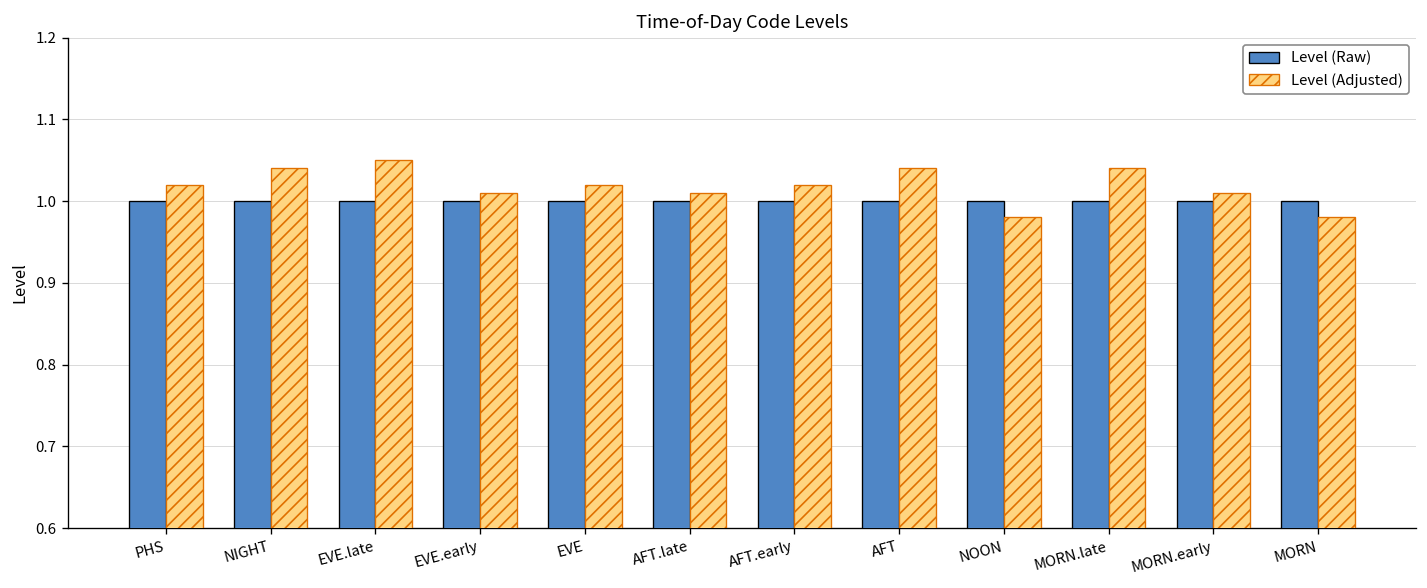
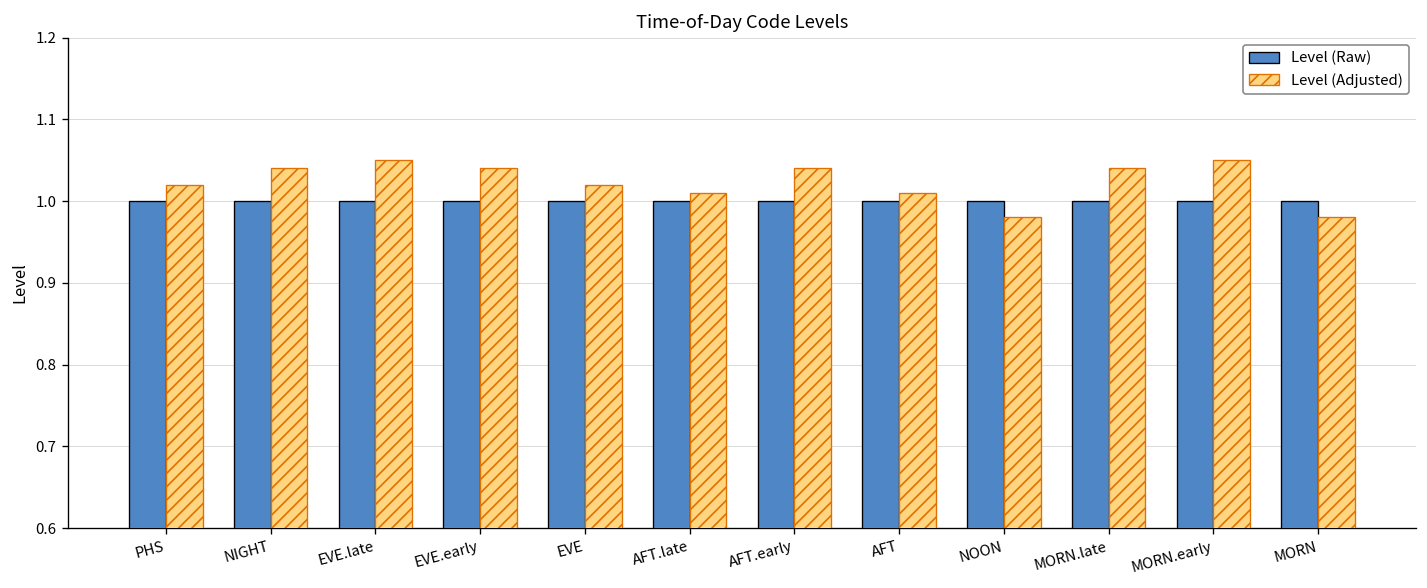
  {
    "Level (Raw)": {
      "PHS": 1.00,
      "NIGHT": 1.00,
      "EVE.late": 1.00,
      "EVE.early": 1.00,
      "EVE": 1.00,
      "AFT.late": 1.00,
      "AFT.early": 1.00,
      "AFT": 1.00,
      "NOON": 1.00,
      "MORN.late": 1.00,
      "MORN.early": 1.00,
      "MORN": 1.00
    },
    "Level (Adjusted)": {
      "PHS": 1.02,
      "NIGHT": 1.04,
      "EVE.late": 1.05,
-     "EVE.early": 1.01,
+     "EVE.early": 1.04,
      "EVE": 1.02,
      "AFT.late": 1.01,
-     "AFT.early": 1.02,
-     "AFT": 1.04,
+     "AFT.early": 1.04,
+     "AFT": 1.01,
      "NOON": 0.98,
      "MORN.late": 1.04,
-     "MORN.early": 1.01,
+     "MORN.early": 1.05,
      "MORN": 0.98
    }
  }
